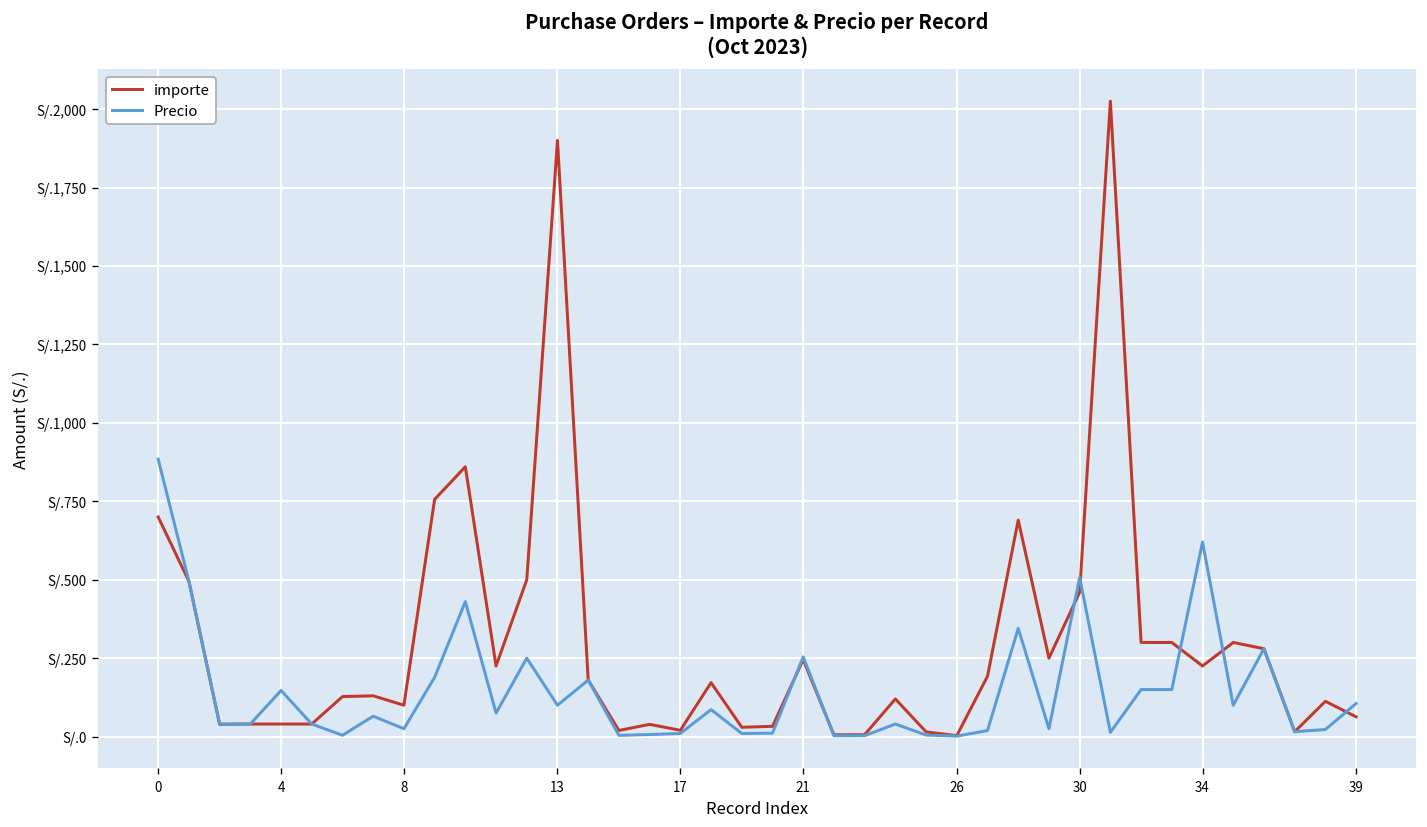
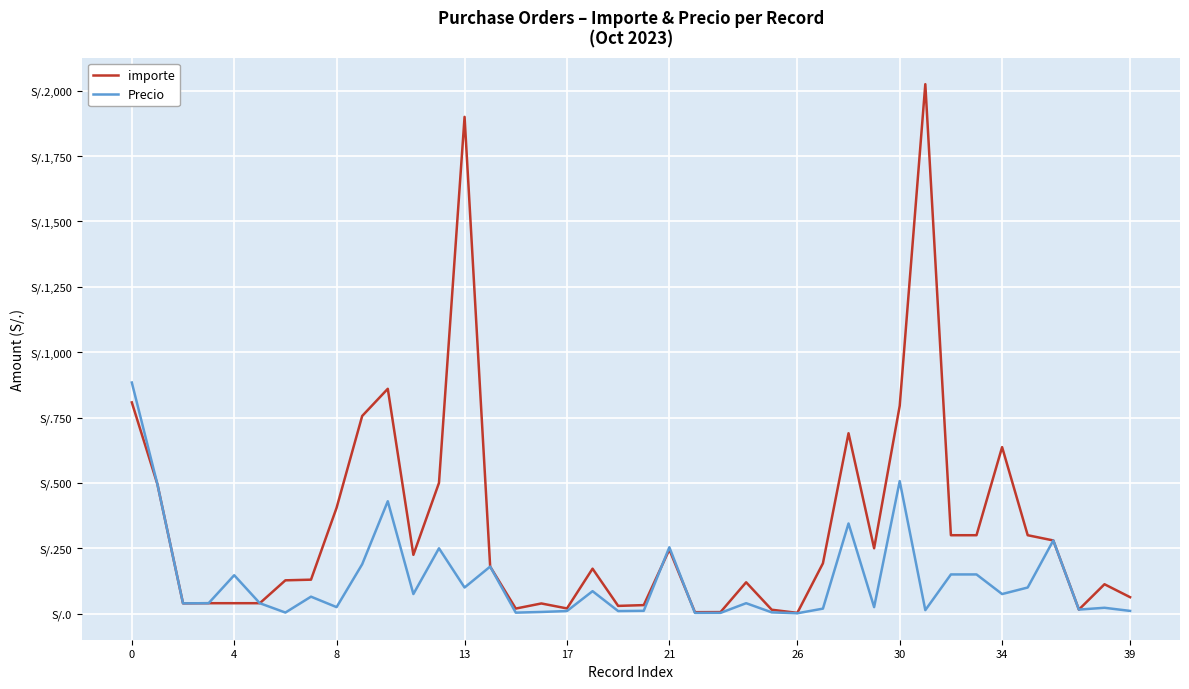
  {
    "importe": {
-     "0": "S/.700",
+     "0": "S/.810",
      "4": "S/.40",
-     "8": "S/.100",
+     "8": "S/.410",
      "13": "S/.1,900",
      "17": "S/.20",
-     "30": "S/.460",
-     "34": "S/.230",
+     "30": "S/.800",
+     "34": "S/.640",
      "39": "S/.60"
    },
    "Precio": {
      "0": "S/.880",
      "4": "S/.150",
      "8": "S/.30",
      "13": "S/.100",
      "17": "S/.10",
      "30": "S/.510",
-     "34": "S/.620",
-     "39": "S/.110"
+     "34": "S/.80",
+     "39": "S/.10"
    }
  }
